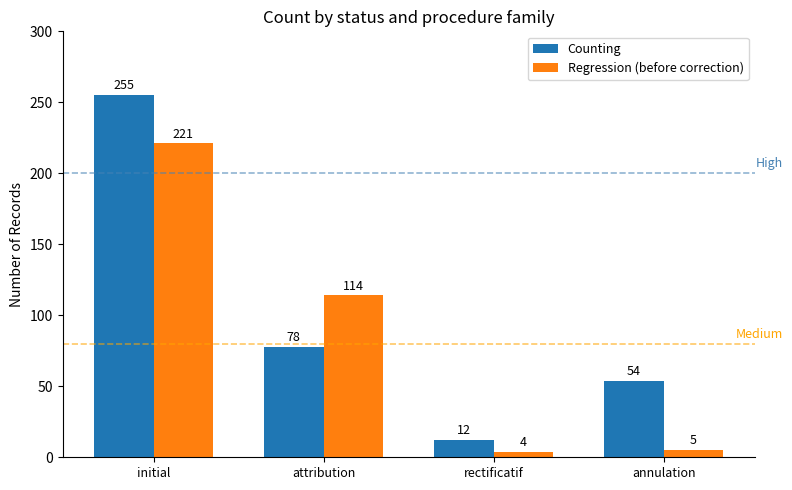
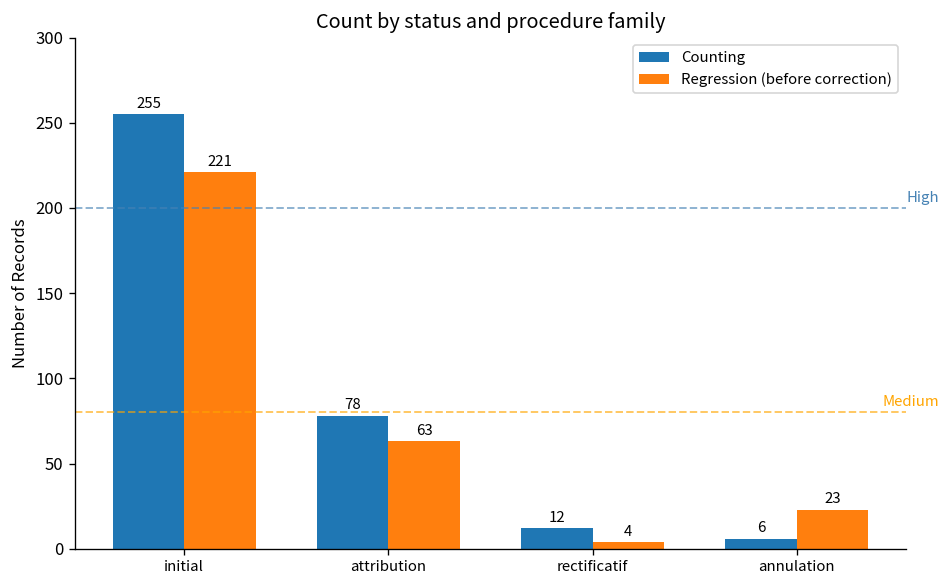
  {
    "Counting": {
      "initial": 255,
      "attribution": 78,
      "rectificatif": 12,
-     "annulation": 54
+     "annulation": 6
    },
    "Regression (before correction)": {
      "initial": 221,
-     "attribution": 114,
+     "attribution": 63,
      "rectificatif": 4,
-     "annulation": 5
+     "annulation": 23
    }
  }
